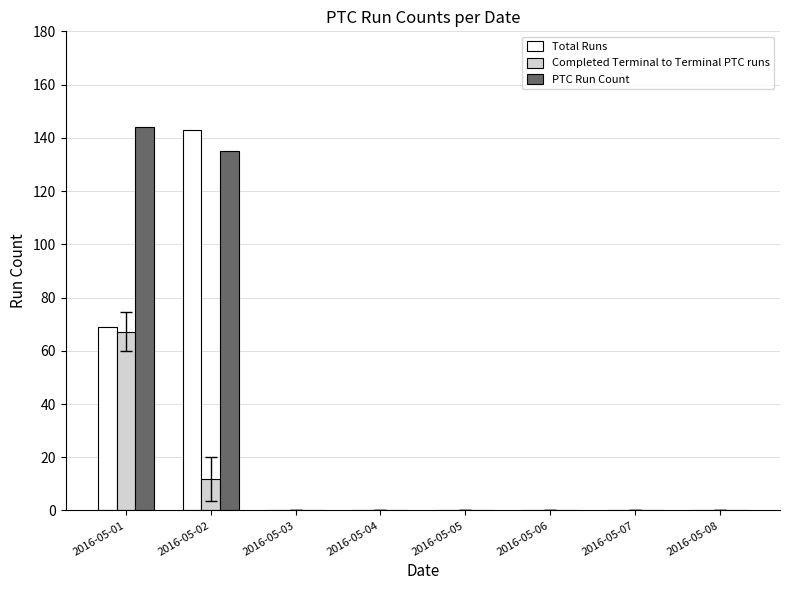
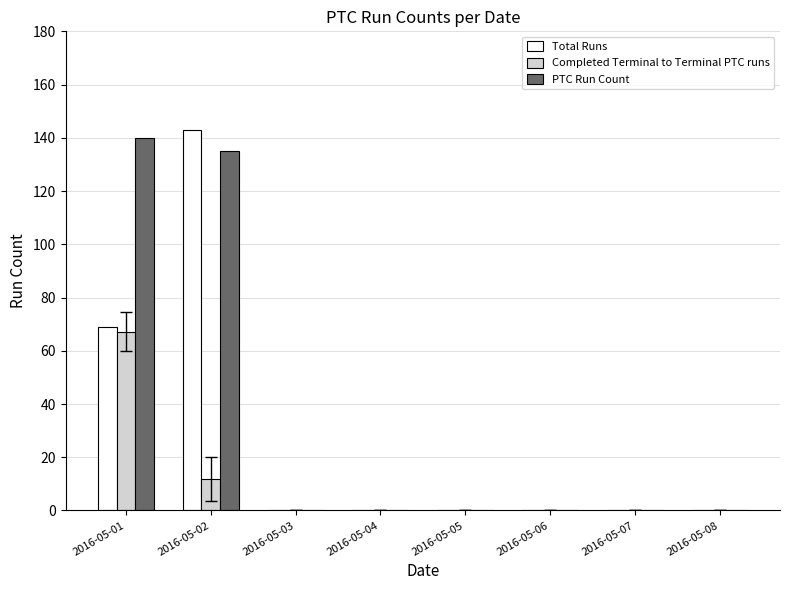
  {
    "Total Runs": {
      "2016-05-01": 69,
      "2016-05-02": 143,
      "2016-05-03": 0,
      "2016-05-04": 0,
      "2016-05-05": 0,
      "2016-05-06": 0,
      "2016-05-07": 0,
      "2016-05-08": 0
    },
    "Completed Terminal to Terminal PTC runs": {
      "2016-05-01": 67,
      "2016-05-02": 12,
      "2016-05-03": 0,
      "2016-05-04": 0,
      "2016-05-05": 0,
      "2016-05-06": 0,
      "2016-05-07": 0,
      "2016-05-08": 0
    },
    "PTC Run Count": {
-     "2016-05-01": 144,
+     "2016-05-01": 140,
      "2016-05-02": 135,
      "2016-05-03": 0,
      "2016-05-04": 0,
      "2016-05-05": 0,
      "2016-05-06": 0,
      "2016-05-07": 0,
      "2016-05-08": 0
    }
  }
